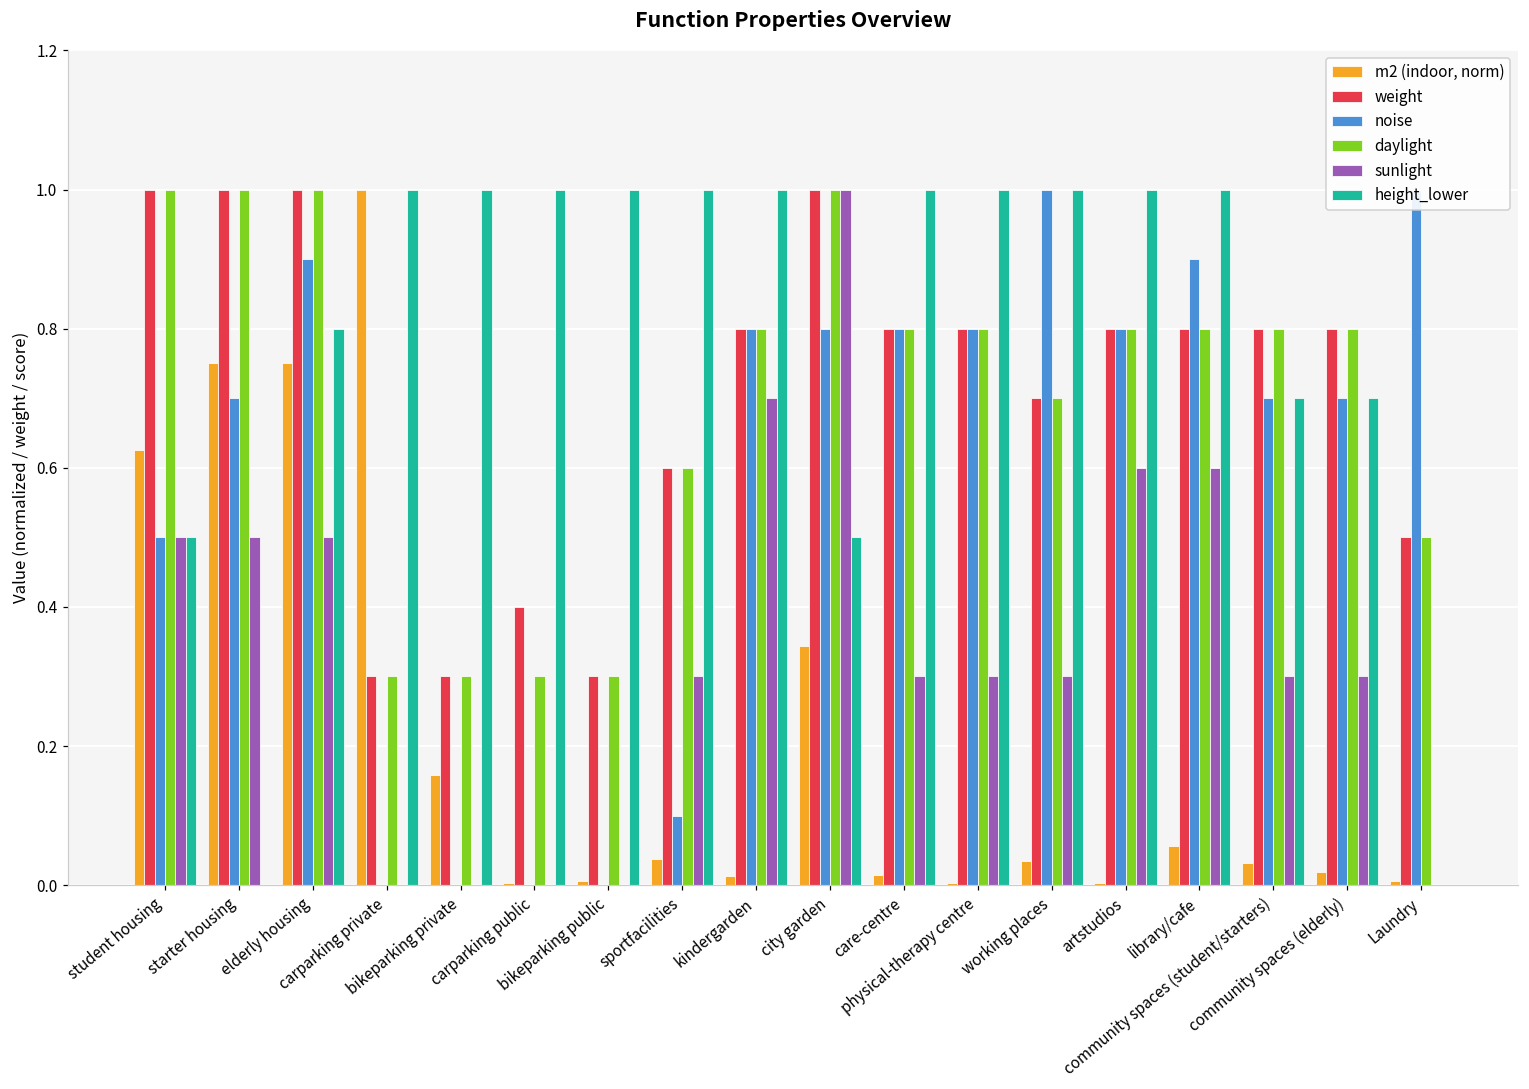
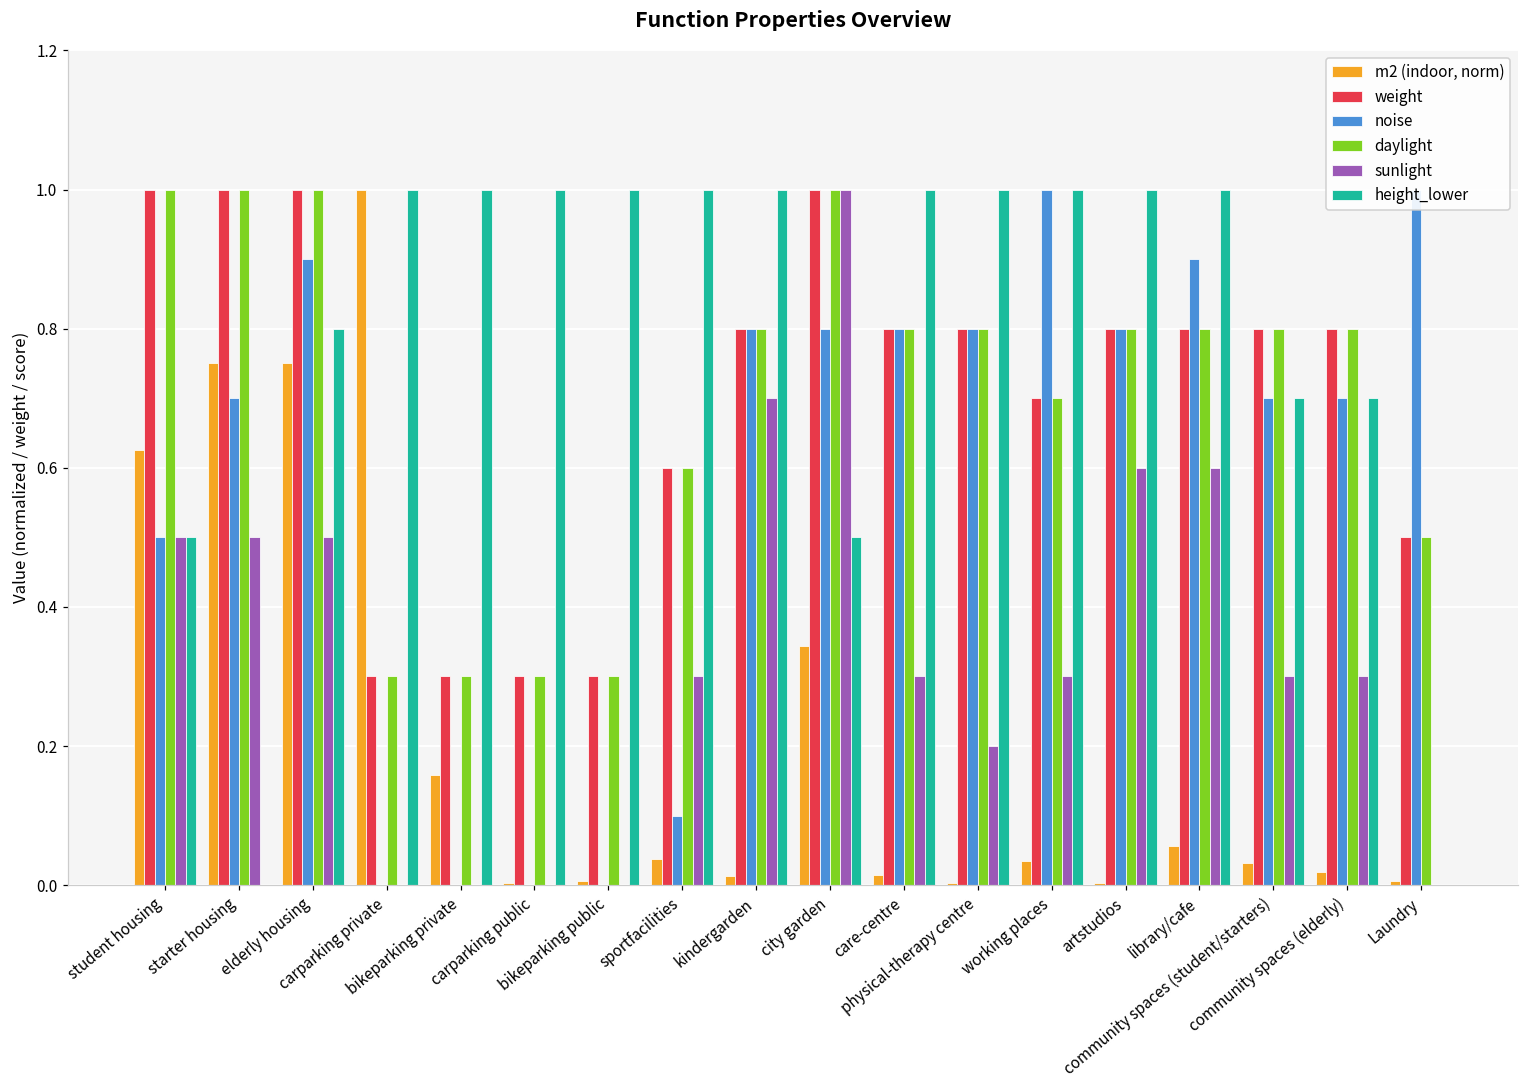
  {
    "m2 (indoor, norm)": {
      "student housing": 0.63,
      "starter housing": 0.75,
      "elderly housing": 0.75,
      "carparking private": 1.0,
      "bikeparking private": 0.16,
      "bikeparking public": 0.01,
      "sportfacilities": 0.04,
      "kindergarden": 0.01,
      "city garden": 0.34,
      "care-centre": 0.01,
      "working places": 0.03,
      "library/cafe": 0.06,
      "community spaces (student/starters)": 0.03,
      "community spaces (elderly)": 0.02,
      "Laundry": 0.01
    },
    "weight": {
      "student housing": 1.0,
      "starter housing": 1.0,
      "elderly housing": 1.0,
      "carparking private": 0.3,
      "bikeparking private": 0.3,
-     "carparking public": 0.4,
+     "carparking public": 0.3,
      "bikeparking public": 0.3,
      "sportfacilities": 0.6,
      "kindergarden": 0.8,
      "city garden": 1.0,
      "care-centre": 0.8,
      "physical-therapy centre": 0.8,
      "working places": 0.7,
      "artstudios": 0.8,
      "library/cafe": 0.8,
      "community spaces (student/starters)": 0.8,
      "community spaces (elderly)": 0.8,
      "Laundry": 0.5
    },
    "noise": {
      "student housing": 0.5,
      "starter housing": 0.7,
      "elderly housing": 0.9,
      "carparking private": 0.0,
      "bikeparking private": 0.0,
      "carparking public": 0.0,
      "bikeparking public": 0.0,
      "sportfacilities": 0.1,
      "kindergarden": 0.8,
      "city garden": 0.8,
      "care-centre": 0.8,
      "physical-therapy centre": 0.8,
      "working places": 1.0,
      "artstudios": 0.8,
      "library/cafe": 0.9,
      "community spaces (student/starters)": 0.7,
      "community spaces (elderly)": 0.7
    },
    "daylight": {
      "student housing": 1.0,
      "starter housing": 1.0,
      "elderly housing": 1.0,
      "carparking private": 0.3,
      "bikeparking private": 0.3,
      "carparking public": 0.3,
      "bikeparking public": 0.3,
      "sportfacilities": 0.6,
      "kindergarden": 0.8,
      "city garden": 1.0,
      "care-centre": 0.8,
      "physical-therapy centre": 0.8,
      "working places": 0.7,
      "artstudios": 0.8,
      "library/cafe": 0.8,
      "community spaces (student/starters)": 0.8,
      "community spaces (elderly)": 0.8,
      "Laundry": 0.5
    },
    "sunlight": {
      "student housing": 0.5,
      "starter housing": 0.5,
      "elderly housing": 0.5,
      "carparking private": 0.0,
      "bikeparking private": 0.0,
      "carparking public": 0.0,
      "bikeparking public": 0.0,
      "sportfacilities": 0.3,
      "kindergarden": 0.7,
      "city garden": 1.0,
      "care-centre": 0.3,
-     "physical-therapy centre": 0.3,
+     "physical-therapy centre": 0.2,
      "working places": 0.3,
      "artstudios": 0.6,
      "library/cafe": 0.6,
      "community spaces (student/starters)": 0.3,
      "community spaces (elderly)": 0.3,
      "Laundry": 0.0
    },
    "height_lower": {
      "student housing": 0.5,
      "starter housing": 0.0,
      "elderly housing": 0.8,
      "carparking private": 1.0,
      "bikeparking private": 1.0,
      "carparking public": 1.0,
      "bikeparking public": 1.0,
      "sportfacilities": 1.0,
      "kindergarden": 1.0,
      "city garden": 0.5,
      "care-centre": 1.0,
      "physical-therapy centre": 1.0,
      "working places": 1.0,
      "artstudios": 1.0,
      "library/cafe": 1.0,
      "community spaces (student/starters)": 0.7,
      "community spaces (elderly)": 0.7,
      "Laundry": 0.0
    }
  }
